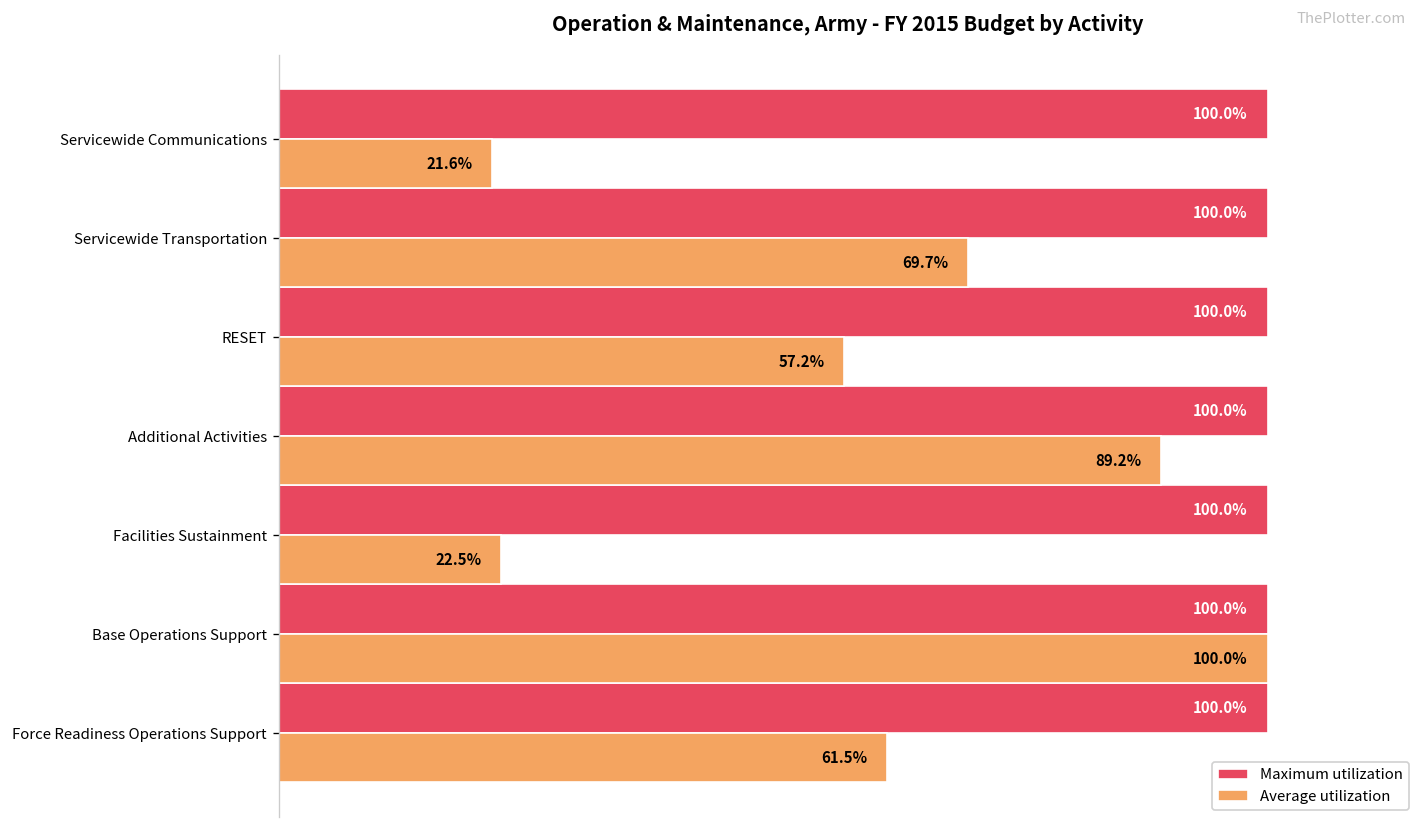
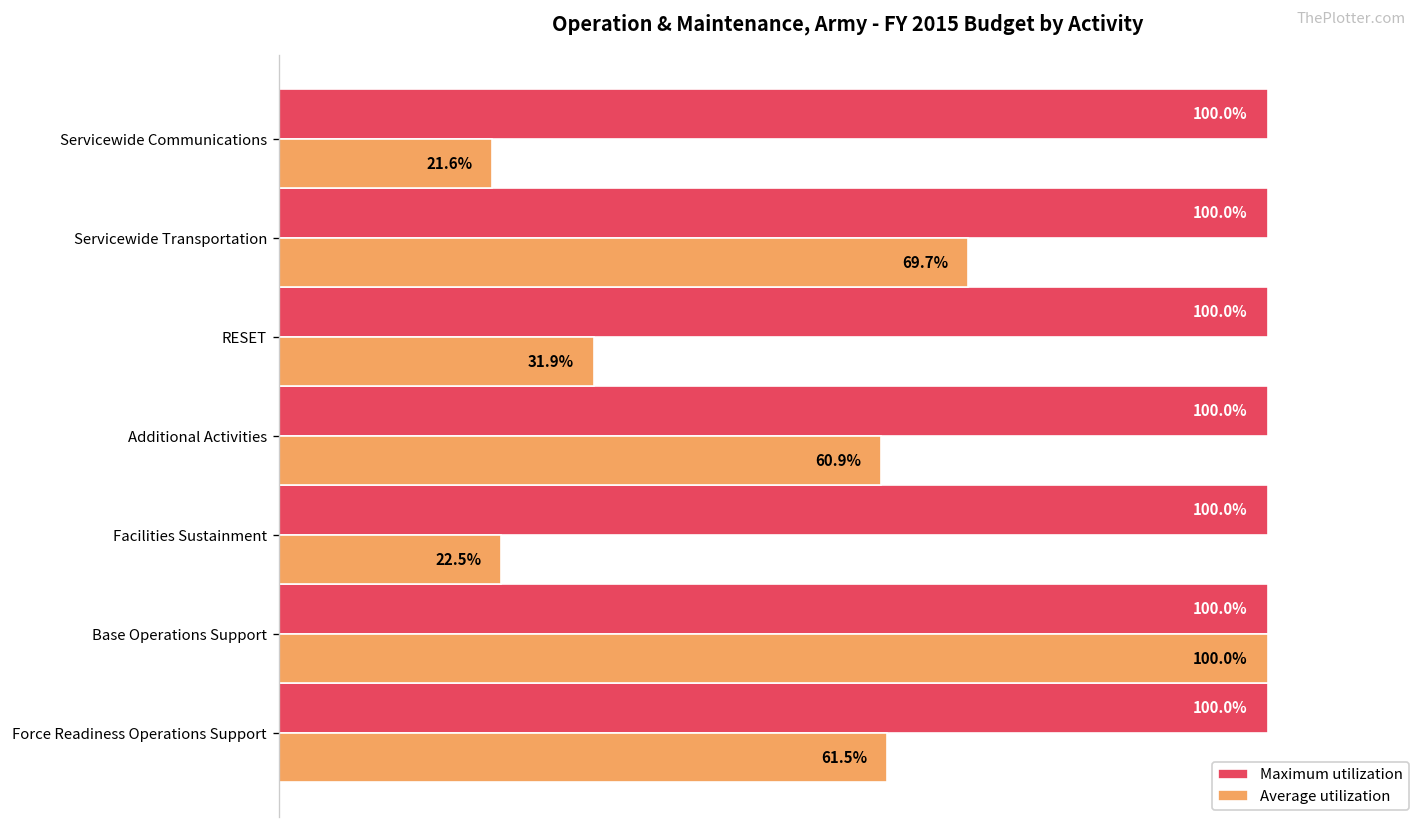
  {
    "Maximum utilization": {
      "Servicewide Communications": "100.0%",
      "Servicewide Transportation": "100.0%",
      "RESET": "100.0%",
      "Additional Activities": "100.0%",
      "Facilities Sustainment": "100.0%",
      "Base Operations Support": "100.0%",
      "Force Readiness Operations Support": "100.0%"
    },
    "Average utilization": {
      "Servicewide Communications": "21.6%",
      "Servicewide Transportation": "69.7%",
-     "RESET": "57.2%",
-     "Additional Activities": "89.2%",
+     "RESET": "31.9%",
+     "Additional Activities": "60.9%",
      "Facilities Sustainment": "22.5%",
      "Base Operations Support": "100.0%",
      "Force Readiness Operations Support": "61.5%"
    }
  }
